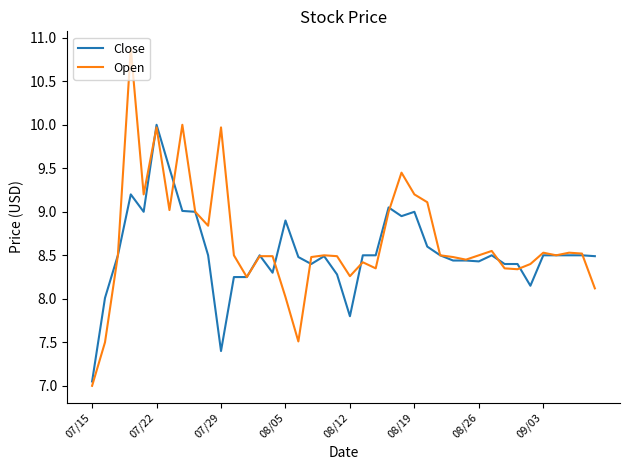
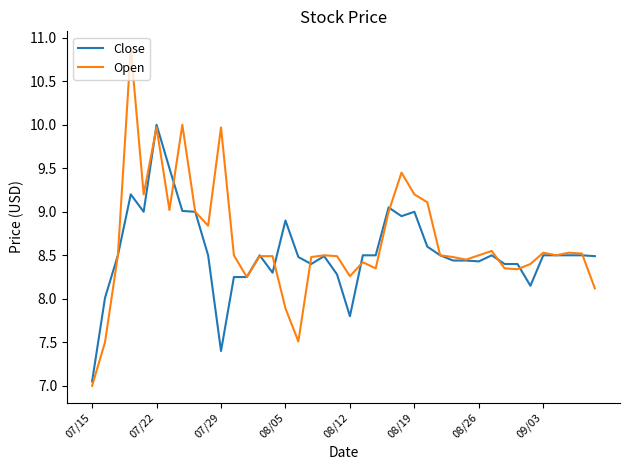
  {
    "Close": {
      "07/15": 7.1,
      "07/22": 10.0,
      "07/29": 7.4,
      "08/05": 8.9,
      "08/12": 7.8,
      "08/19": 9.0,
      "08/26": 8.4,
      "09/03": 8.5
    },
    "Open": {
      "07/15": 7.0,
      "07/22": 10.0,
      "07/29": 10.0,
-     "08/05": 8.0,
+     "08/05": 7.9,
      "08/12": 8.3,
      "08/19": 9.2,
      "08/26": 8.5,
      "09/03": 8.5
    }
  }
